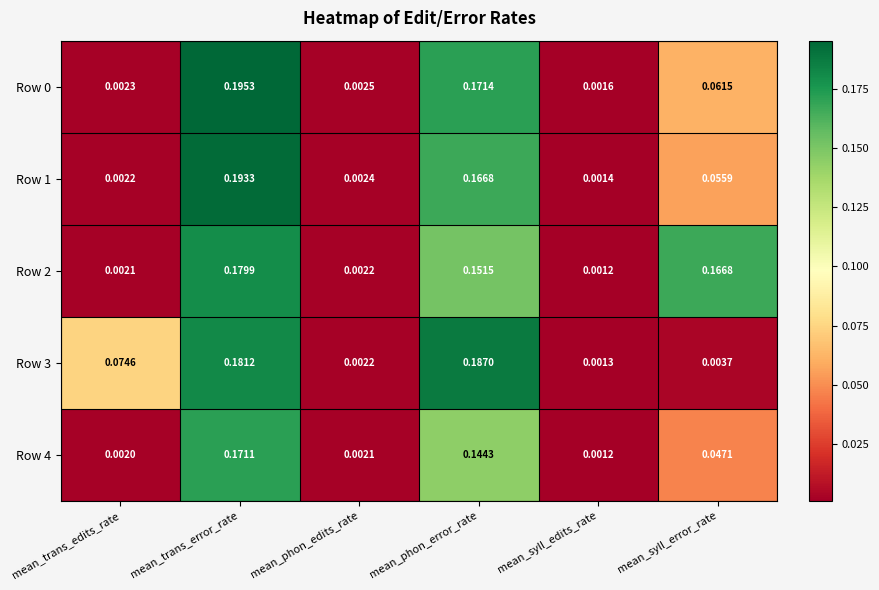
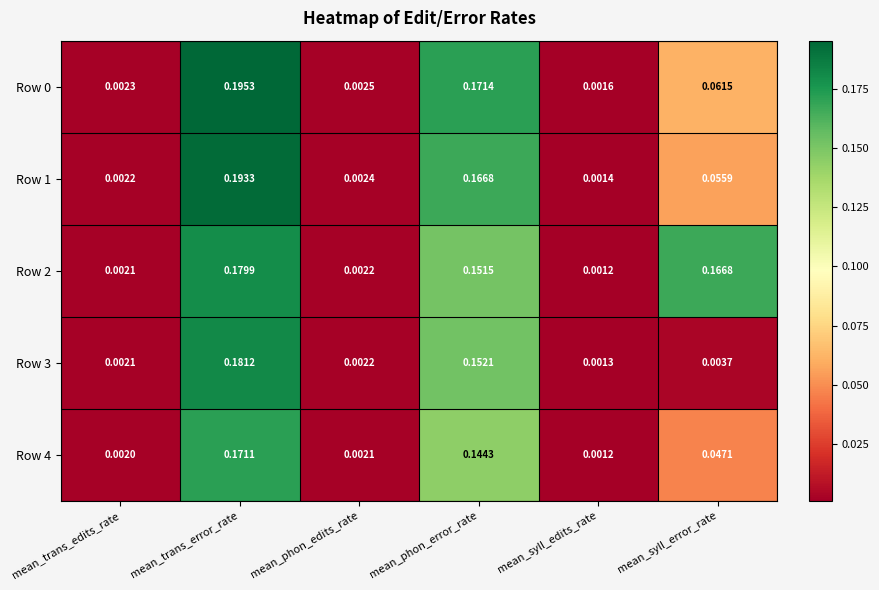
  {
    "Row 0": {
      "mean_trans_edits_rate": 0.0023,
      "mean_trans_error_rate": 0.1953,
      "mean_phon_edits_rate": 0.0025,
      "mean_phon_error_rate": 0.1714,
      "mean_syll_edits_rate": 0.0016,
      "mean_syll_error_rate": 0.0615
    },
    "Row 1": {
      "mean_trans_edits_rate": 0.0022,
      "mean_trans_error_rate": 0.1933,
      "mean_phon_edits_rate": 0.0024,
      "mean_phon_error_rate": 0.1668,
      "mean_syll_edits_rate": 0.0014,
      "mean_syll_error_rate": 0.0559
    },
    "Row 2": {
      "mean_trans_edits_rate": 0.0021,
      "mean_trans_error_rate": 0.1799,
      "mean_phon_edits_rate": 0.0022,
      "mean_phon_error_rate": 0.1515,
      "mean_syll_edits_rate": 0.0012,
      "mean_syll_error_rate": 0.1668
    },
    "Row 3": {
-     "mean_trans_edits_rate": 0.0746,
+     "mean_trans_edits_rate": 0.0021,
      "mean_trans_error_rate": 0.1812,
      "mean_phon_edits_rate": 0.0022,
-     "mean_phon_error_rate": 0.1870,
+     "mean_phon_error_rate": 0.1521,
      "mean_syll_edits_rate": 0.0013,
      "mean_syll_error_rate": 0.0037
    },
    "Row 4": {
      "mean_trans_edits_rate": 0.0020,
      "mean_trans_error_rate": 0.1711,
      "mean_phon_edits_rate": 0.0021,
      "mean_phon_error_rate": 0.1443,
      "mean_syll_edits_rate": 0.0012,
      "mean_syll_error_rate": 0.0471
    }
  }
